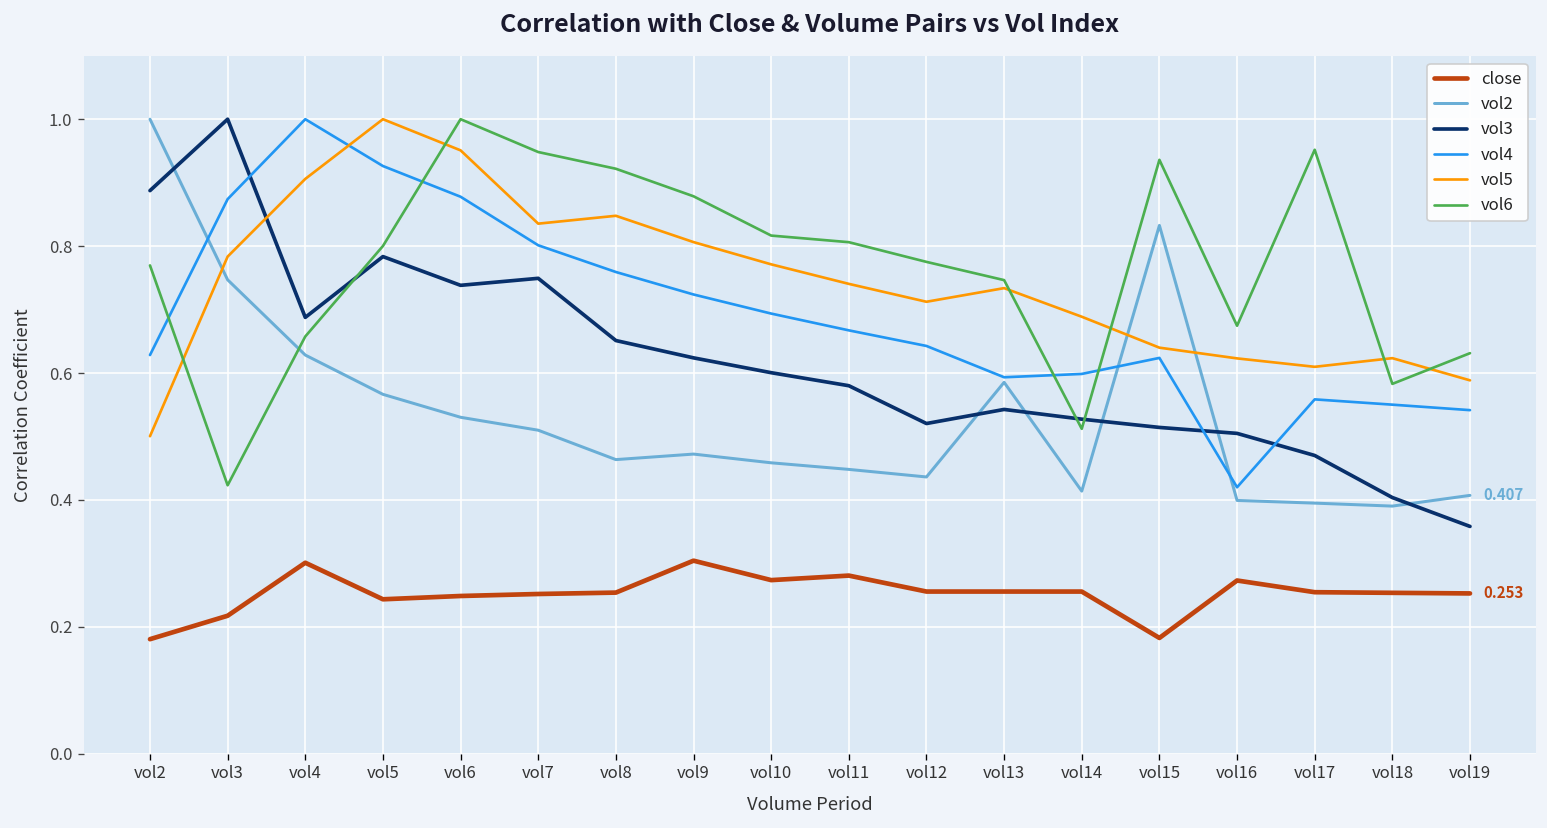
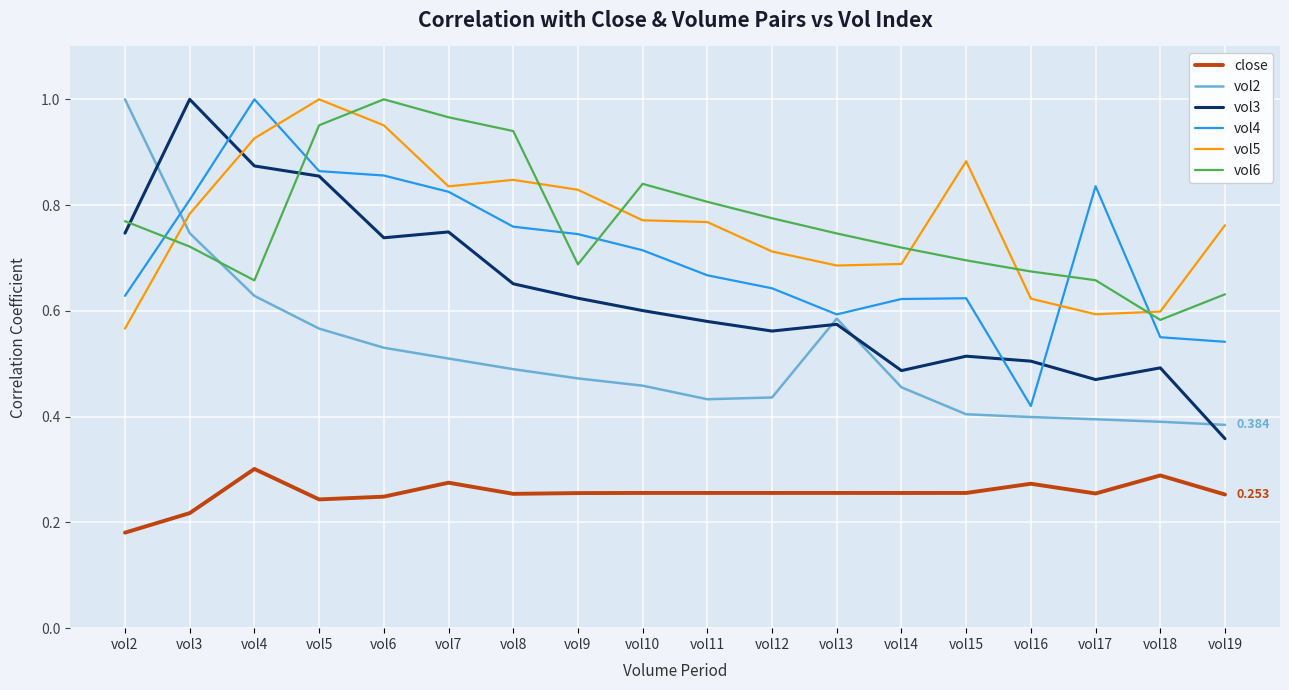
  {
    "close": {
      "vol2": 0.18,
      "vol3": 0.22,
      "vol4": 0.30,
      "vol5": 0.24,
      "vol6": 0.25,
-     "vol7": 0.25,
+     "vol7": 0.28,
      "vol8": 0.25,
-     "vol9": 0.30,
-     "vol10": 0.27,
-     "vol11": 0.28,
+     "vol9": 0.26,
+     "vol10": 0.26,
+     "vol11": 0.26,
      "vol12": 0.26,
      "vol13": 0.26,
      "vol14": 0.26,
-     "vol15": 0.18,
+     "vol15": 0.26,
      "vol16": 0.27,
      "vol17": 0.25,
-     "vol18": 0.25
+     "vol18": 0.29
    },
    "vol2": {
-     "vol8": 0.46,
-     "vol11": 0.45,
-     "vol14": 0.41,
-     "vol15": 0.83,
-     "vol19": 0.407
+     "vol8": 0.49,
+     "vol11": 0.43,
+     "vol14": 0.46,
+     "vol15": 0.40,
+     "vol19": 0.384
    },
    "vol3": {
-     "vol2": 0.89,
+     "vol2": 0.75,
      "vol3": 1.00,
-     "vol4": 0.69,
-     "vol5": 0.78,
+     "vol4": 0.87,
+     "vol5": 0.85,
      "vol6": 0.74,
      "vol7": 0.75,
      "vol8": 0.65,
      "vol9": 0.62,
      "vol10": 0.60,
      "vol11": 0.58,
-     "vol12": 0.52,
-     "vol13": 0.54,
-     "vol14": 0.53,
+     "vol12": 0.56,
+     "vol13": 0.57,
+     "vol14": 0.49,
      "vol15": 0.51,
      "vol16": 0.50,
      "vol17": 0.47,
-     "vol18": 0.40,
+     "vol18": 0.49,
      "vol19": 0.36
    },
    "vol4": {
      "vol2": 0.63,
-     "vol3": 0.87,
+     "vol3": 0.81,
      "vol4": 1.00,
-     "vol5": 0.93,
-     "vol6": 0.88,
-     "vol7": 0.80,
+     "vol5": 0.86,
+     "vol6": 0.86,
+     "vol7": 0.83,
      "vol8": 0.76,
-     "vol9": 0.72,
-     "vol10": 0.69,
+     "vol9": 0.75,
+     "vol10": 0.71,
      "vol11": 0.67,
      "vol12": 0.64,
      "vol13": 0.59,
-     "vol14": 0.60,
+     "vol14": 0.62,
      "vol15": 0.62,
      "vol16": 0.42,
-     "vol17": 0.56,
+     "vol17": 0.84,
      "vol18": 0.55,
      "vol19": 0.54
    },
    "vol5": {
-     "vol2": 0.50,
+     "vol2": 0.57,
      "vol3": 0.78,
-     "vol4": 0.91,
+     "vol4": 0.93,
      "vol5": 1.00,
      "vol6": 0.95,
      "vol7": 0.84,
      "vol8": 0.85,
-     "vol9": 0.81,
+     "vol9": 0.83,
      "vol10": 0.77,
-     "vol11": 0.74,
+     "vol11": 0.77,
      "vol12": 0.71,
-     "vol13": 0.73,
+     "vol13": 0.69,
      "vol14": 0.69,
-     "vol15": 0.64,
+     "vol15": 0.88,
      "vol16": 0.62,
-     "vol17": 0.61,
-     "vol18": 0.62,
-     "vol19": 0.59
+     "vol17": 0.59,
+     "vol18": 0.60,
+     "vol19": 0.76
    },
    "vol6": {
      "vol2": 0.77,
-     "vol3": 0.42,
+     "vol3": 0.72,
      "vol4": 0.66,
-     "vol5": 0.80,
+     "vol5": 0.95,
      "vol6": 1.00,
-     "vol7": 0.95,
-     "vol8": 0.92,
-     "vol9": 0.88,
-     "vol10": 0.82,
+     "vol7": 0.97,
+     "vol8": 0.94,
+     "vol9": 0.69,
+     "vol10": 0.84,
      "vol11": 0.81,
      "vol12": 0.78,
      "vol13": 0.75,
-     "vol14": 0.51,
-     "vol15": 0.94,
+     "vol14": 0.72,
+     "vol15": 0.70,
      "vol16": 0.67,
-     "vol17": 0.95,
+     "vol17": 0.66,
      "vol18": 0.58,
      "vol19": 0.63
    }
  }
